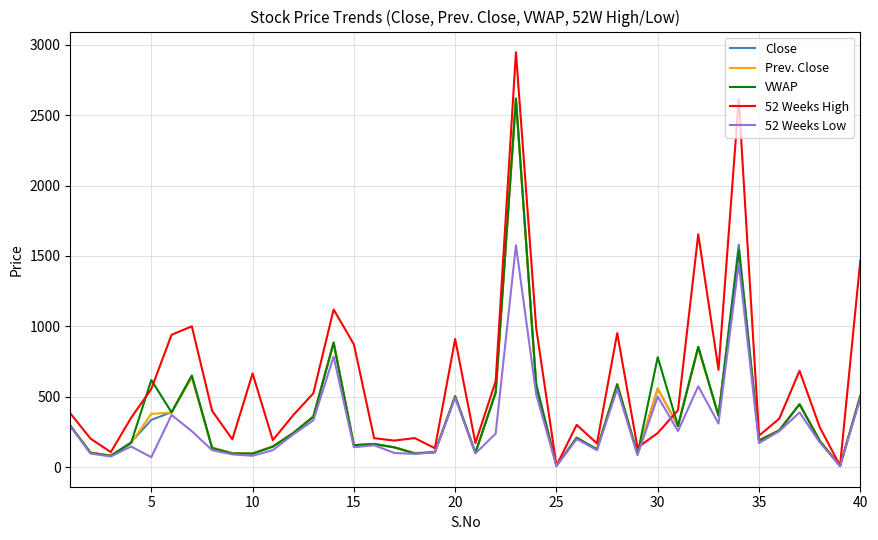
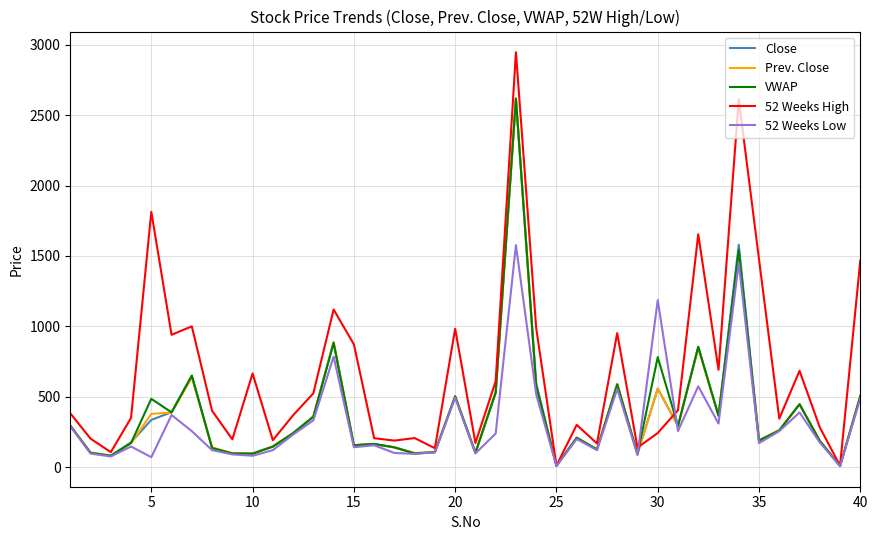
  {
    "Close": {
      "5": 340
    },
    "Prev. Close": {
      "5": 380
    },
    "VWAP": {
-     "5": 620,
+     "5": 490,
      "30": 780
    },
    "52 Weeks High": {
-     "5": 560,
+     "5": 1810,
      "10": 670,
      "15": 870,
-     "20": 910,
+     "20": 980,
      "30": 240,
-     "35": 220,
+     "35": 1480,
      "40": 1470
    },
    "52 Weeks Low": {
      "5": 70,
-     "30": 500
+     "30": 1190
    }
  }
